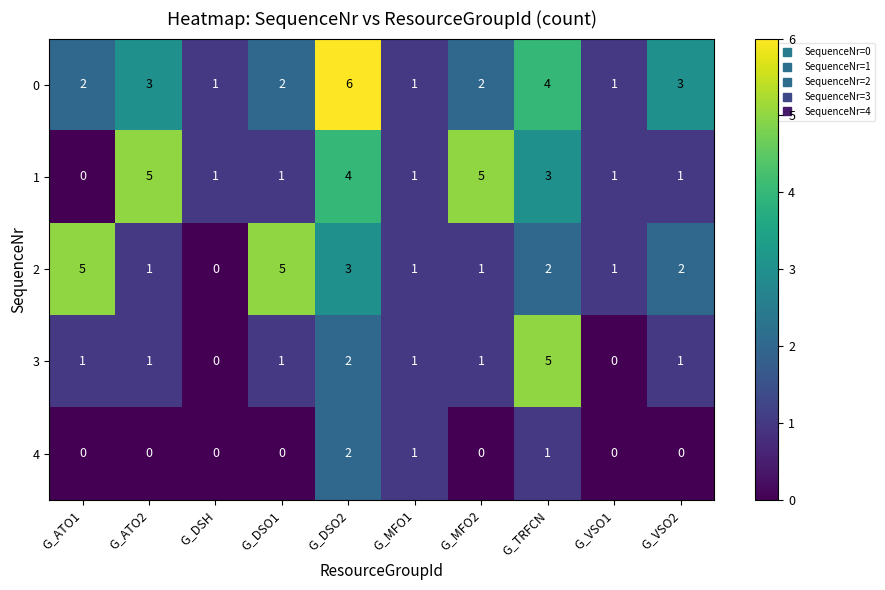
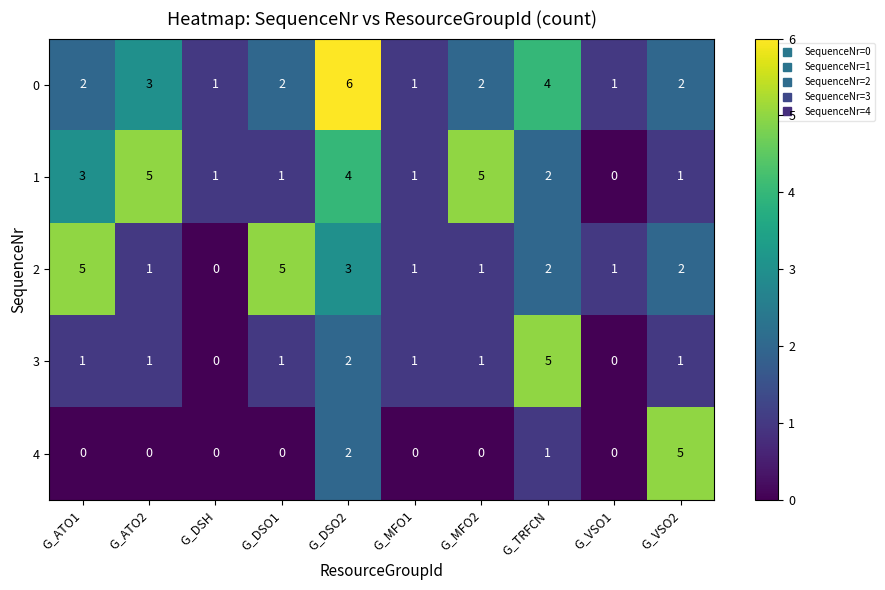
  {
    "0": {
      "G_ATO1": 2,
      "G_ATO2": 3,
      "G_DSH": 1,
      "G_DSO1": 2,
      "G_DSO2": 6,
      "G_MFO1": 1,
      "G_MFO2": 2,
      "G_TRFCN": 4,
      "G_VSO1": 1,
-     "G_VSO2": 3
+     "G_VSO2": 2
    },
    "1": {
-     "G_ATO1": 0,
+     "G_ATO1": 3,
      "G_ATO2": 5,
      "G_DSH": 1,
      "G_DSO1": 1,
      "G_DSO2": 4,
      "G_MFO1": 1,
      "G_MFO2": 5,
-     "G_TRFCN": 3,
-     "G_VSO1": 1,
+     "G_TRFCN": 2,
+     "G_VSO1": 0,
      "G_VSO2": 1
    },
    "2": {
      "G_ATO1": 5,
      "G_ATO2": 1,
      "G_DSH": 0,
      "G_DSO1": 5,
      "G_DSO2": 3,
      "G_MFO1": 1,
      "G_MFO2": 1,
      "G_TRFCN": 2,
      "G_VSO1": 1,
      "G_VSO2": 2
    },
    "3": {
      "G_ATO1": 1,
      "G_ATO2": 1,
      "G_DSH": 0,
      "G_DSO1": 1,
      "G_DSO2": 2,
      "G_MFO1": 1,
      "G_MFO2": 1,
      "G_TRFCN": 5,
      "G_VSO1": 0,
      "G_VSO2": 1
    },
    "4": {
      "G_ATO1": 0,
      "G_ATO2": 0,
      "G_DSH": 0,
      "G_DSO1": 0,
      "G_DSO2": 2,
-     "G_MFO1": 1,
+     "G_MFO1": 0,
      "G_MFO2": 0,
      "G_TRFCN": 1,
      "G_VSO1": 0,
-     "G_VSO2": 0
+     "G_VSO2": 5
    }
  }
